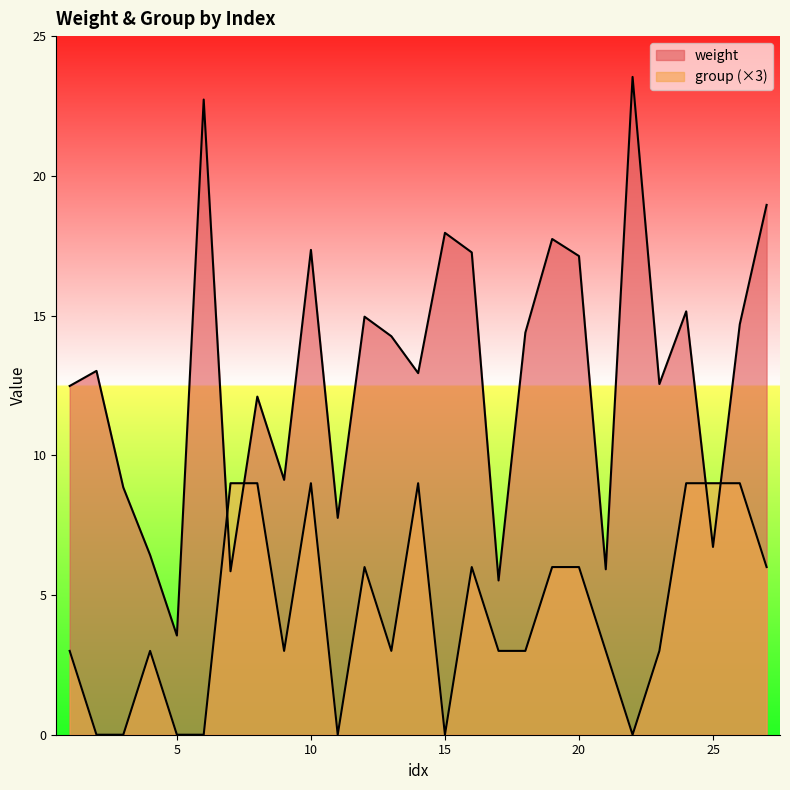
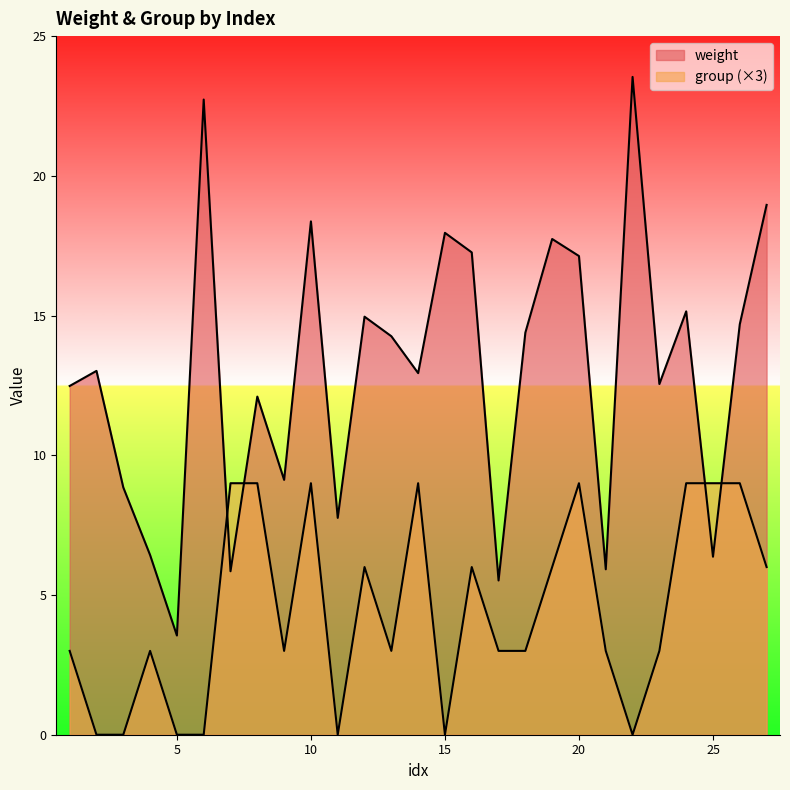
  {
    "weight": {
      "5": 3.6,
-     "10": 17.4,
+     "10": 18.4,
      "15": 18.0,
      "20": 17.1,
-     "25": 6.7
+     "25": 6.4
    },
    "group (×3)": {
      "5": 0.0,
      "10": 9.0,
      "15": 0.0,
-     "20": 6.0,
+     "20": 9.0,
      "25": 9.0
    }
  }
